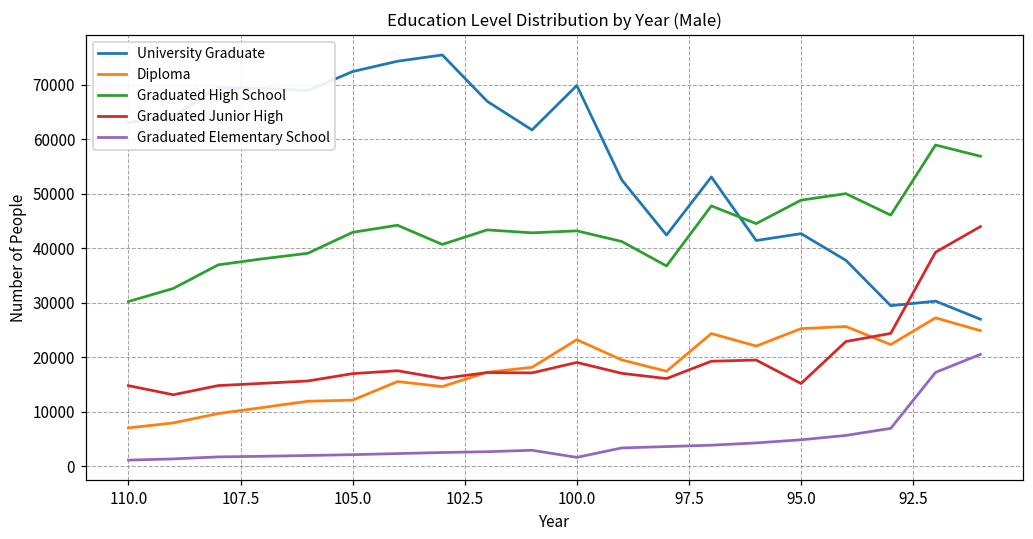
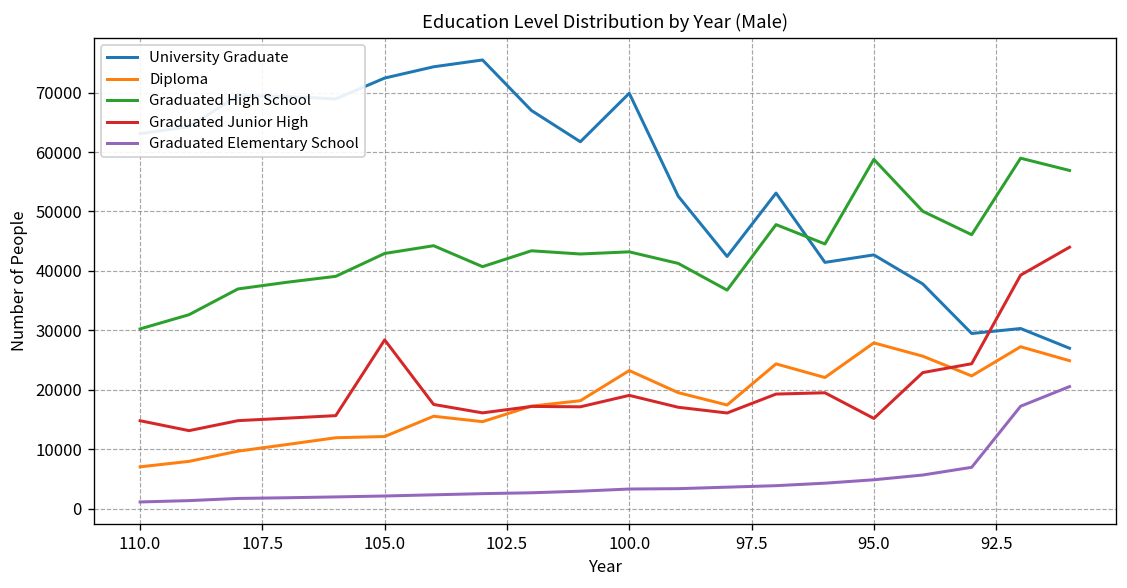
  {
    "University Graduate": {
      "105.0": 72000,
      "100.0": 70000,
      "95.0": 43000
    },
    "Diploma": {
      "110.0": 7000,
      "105.0": 12000,
      "100.0": 23000,
-     "95.0": 25000
+     "95.0": 28000
    },
    "Graduated High School": {
      "110.0": 30000,
      "105.0": 43000,
      "100.0": 43000,
-     "95.0": 49000
+     "95.0": 59000
    },
    "Graduated Junior High": {
      "110.0": 15000,
-     "105.0": 17000,
+     "105.0": 28000,
      "100.0": 19000,
      "95.0": 15000
    },
    "Graduated Elementary School": {
      "110.0": 1000,
      "105.0": 2000,
-     "100.0": 2000,
+     "100.0": 3000,
      "95.0": 5000
    }
  }
